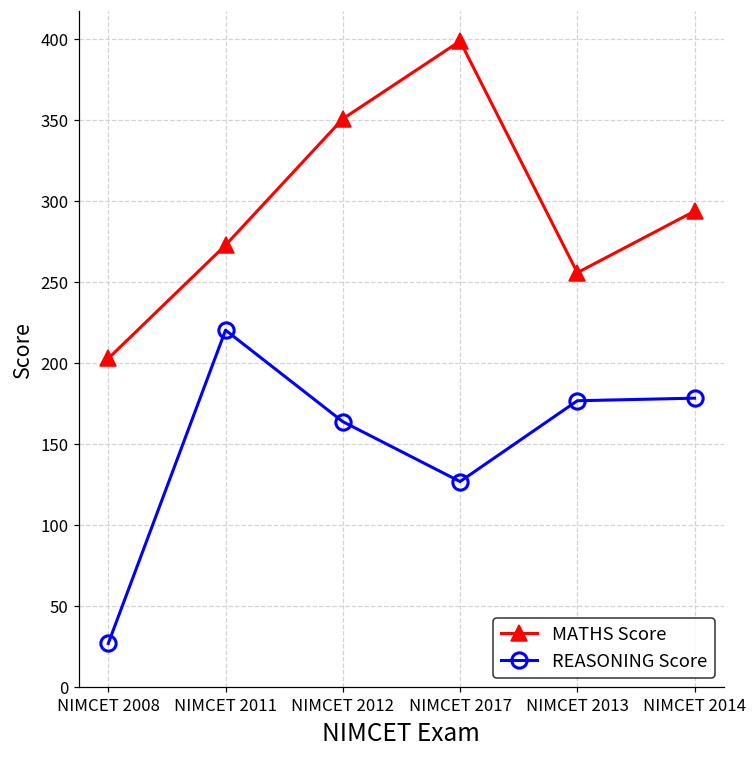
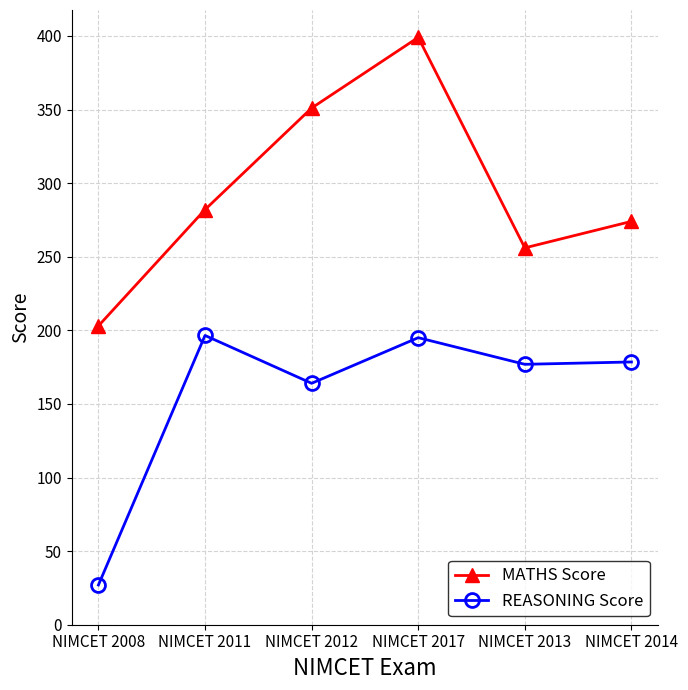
  {
    "MATHS Score": {
      "NIMCET 2008": 203,
-     "NIMCET 2011": 273,
+     "NIMCET 2011": 282,
      "NIMCET 2012": 351,
      "NIMCET 2017": 399,
      "NIMCET 2013": 256,
-     "NIMCET 2014": 294
+     "NIMCET 2014": 274
    },
    "REASONING Score": {
      "NIMCET 2008": 27,
-     "NIMCET 2011": 221,
+     "NIMCET 2011": 197,
      "NIMCET 2012": 164,
-     "NIMCET 2017": 127,
+     "NIMCET 2017": 195,
      "NIMCET 2013": 177,
      "NIMCET 2014": 179
    }
  }
